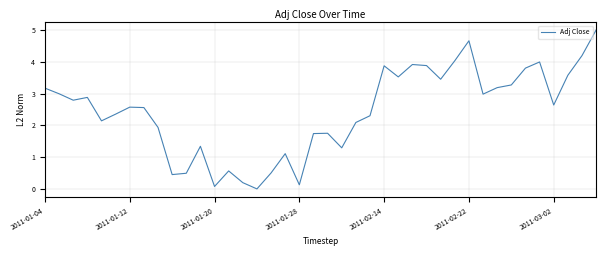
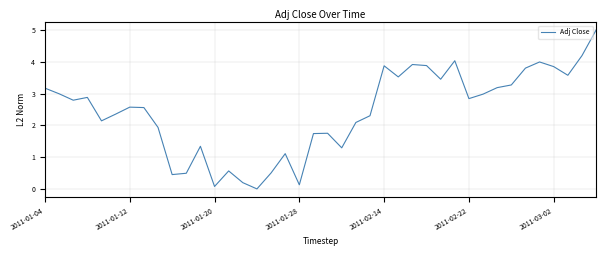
  {
    "2011-01-04": 3.2,
    "2011-01-12": 2.6,
    "2011-01-20": 0.1,
    "2011-01-28": 0.1,
    "2011-02-14": 3.9,
-   "2011-02-22": 4.7,
-   "2011-03-02": 2.6
+   "2011-02-22": 2.8,
+   "2011-03-02": 3.8
  }
